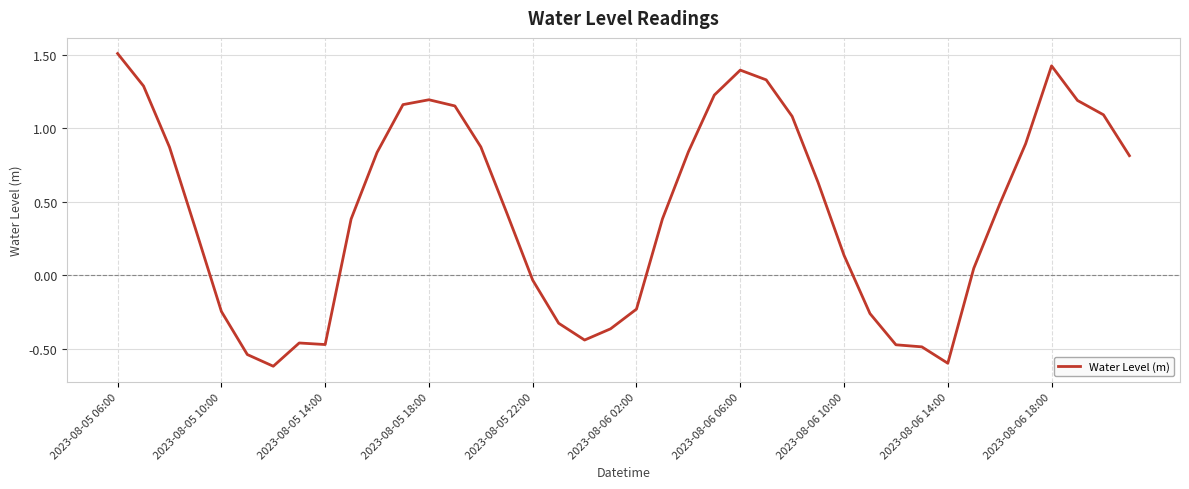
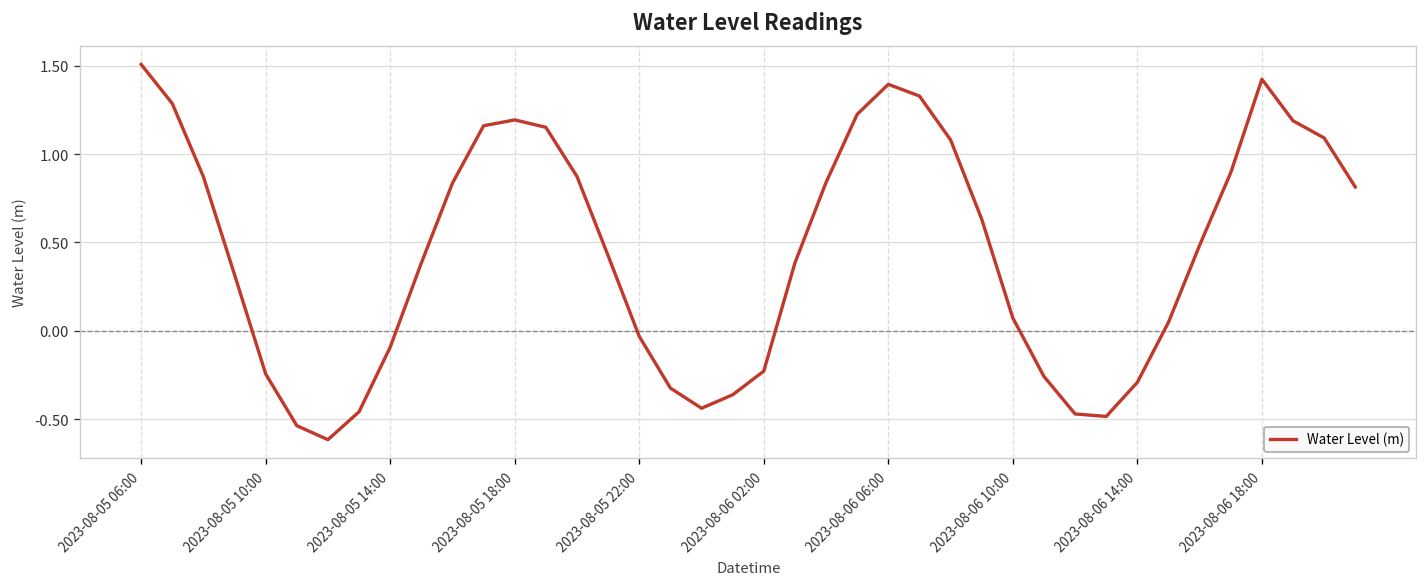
  {
    "2023-08-05 06:00": 1.51,
    "2023-08-05 10:00": -0.24,
-   "2023-08-05 14:00": -0.47,
+   "2023-08-05 14:00": -0.09,
    "2023-08-05 18:00": 1.19,
    "2023-08-05 22:00": -0.03,
    "2023-08-06 02:00": -0.23,
    "2023-08-06 06:00": 1.39,
-   "2023-08-06 10:00": 0.14,
-   "2023-08-06 14:00": -0.60,
+   "2023-08-06 10:00": 0.07,
+   "2023-08-06 14:00": -0.29,
    "2023-08-06 18:00": 1.42
  }
